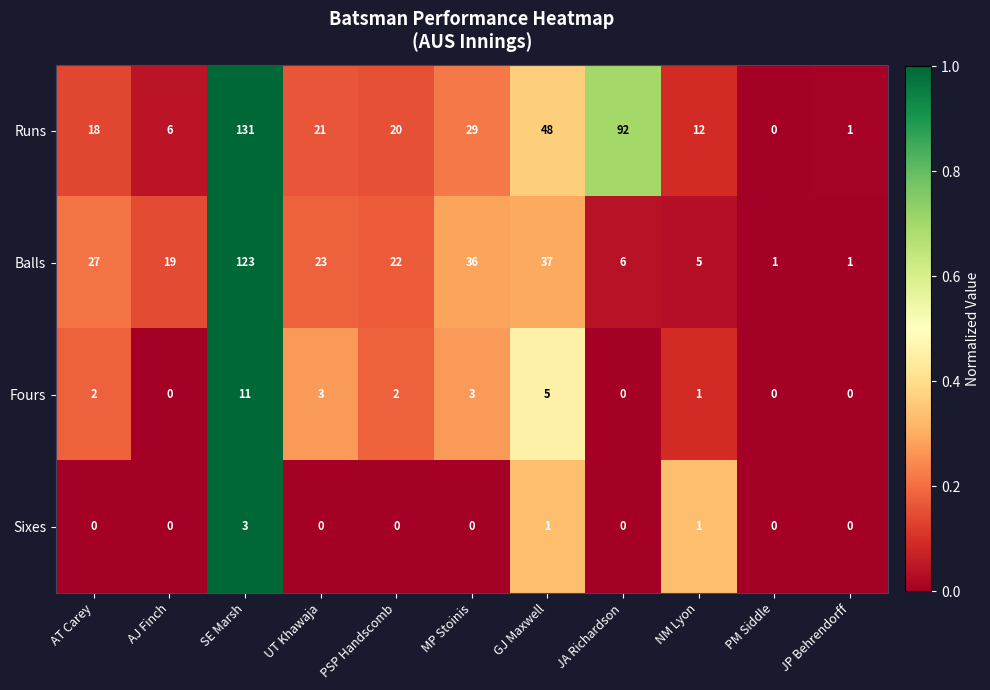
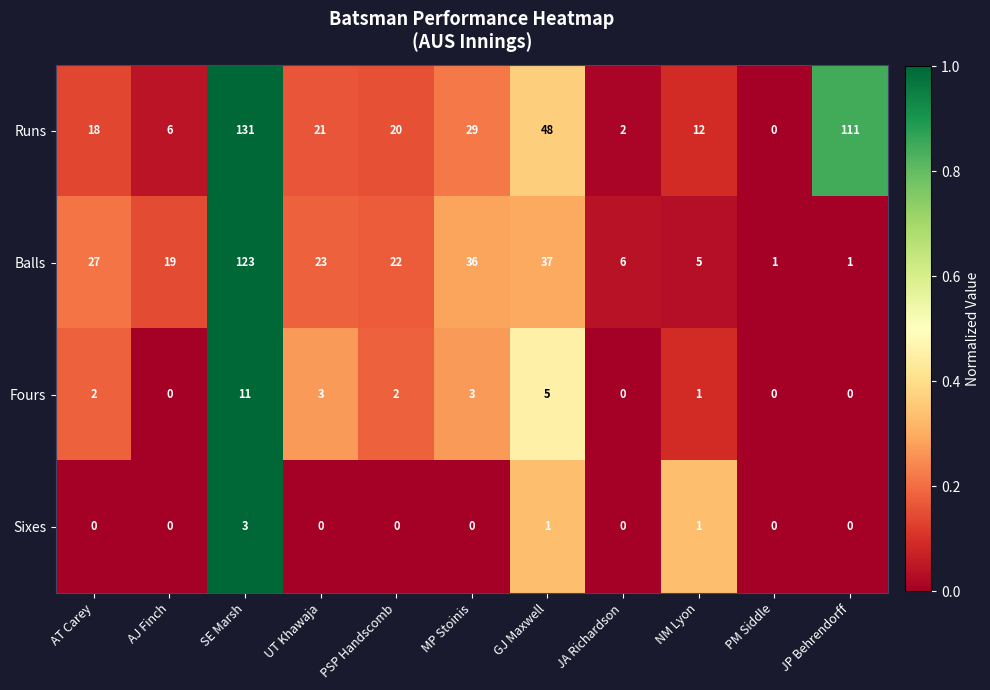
  {
    "Runs": {
      "AT Carey": 18,
      "AJ Finch": 6,
      "SE Marsh": 131,
      "UT Khawaja": 21,
      "PSP Handscomb": 20,
      "MP Stoinis": 29,
      "GJ Maxwell": 48,
-     "JA Richardson": 92,
+     "JA Richardson": 2,
      "NM Lyon": 12,
      "PM Siddle": 0,
-     "JP Behrendorff": 1
+     "JP Behrendorff": 111
    },
    "Balls": {
      "AT Carey": 27,
      "AJ Finch": 19,
      "SE Marsh": 123,
      "UT Khawaja": 23,
      "PSP Handscomb": 22,
      "MP Stoinis": 36,
      "GJ Maxwell": 37,
      "JA Richardson": 6,
      "NM Lyon": 5,
      "PM Siddle": 1,
      "JP Behrendorff": 1
    },
    "Fours": {
      "AT Carey": 2,
      "AJ Finch": 0,
      "SE Marsh": 11,
      "UT Khawaja": 3,
      "PSP Handscomb": 2,
      "MP Stoinis": 3,
      "GJ Maxwell": 5,
      "JA Richardson": 0,
      "NM Lyon": 1,
      "PM Siddle": 0,
      "JP Behrendorff": 0
    },
    "Sixes": {
      "AT Carey": 0,
      "AJ Finch": 0,
      "SE Marsh": 3,
      "UT Khawaja": 0,
      "PSP Handscomb": 0,
      "MP Stoinis": 0,
      "GJ Maxwell": 1,
      "JA Richardson": 0,
      "NM Lyon": 1,
      "PM Siddle": 0,
      "JP Behrendorff": 0
    }
  }
